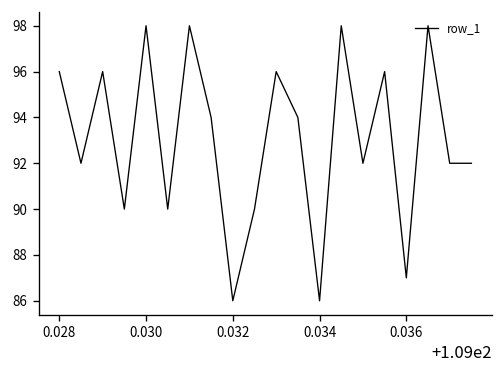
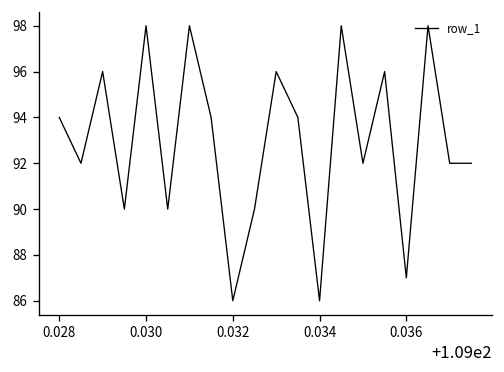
  {
-   "0.028": 96,
+   "0.028": 94,
    "0.030": 98,
    "0.032": 86,
    "0.034": 86,
    "0.036": 87
  }
